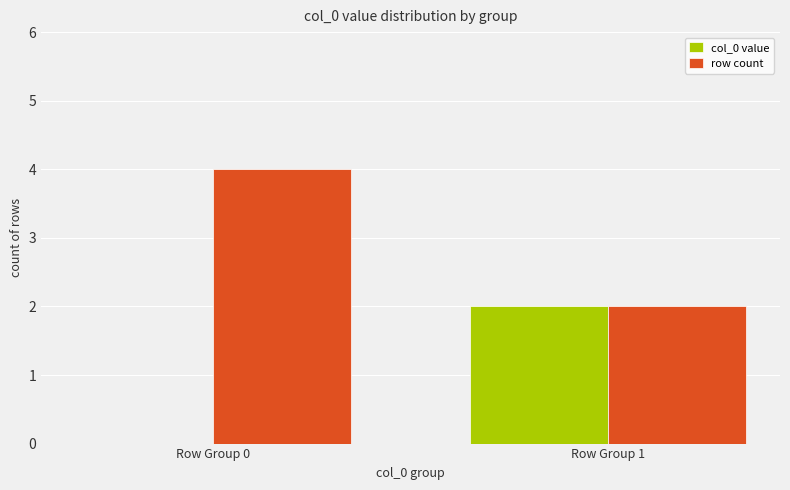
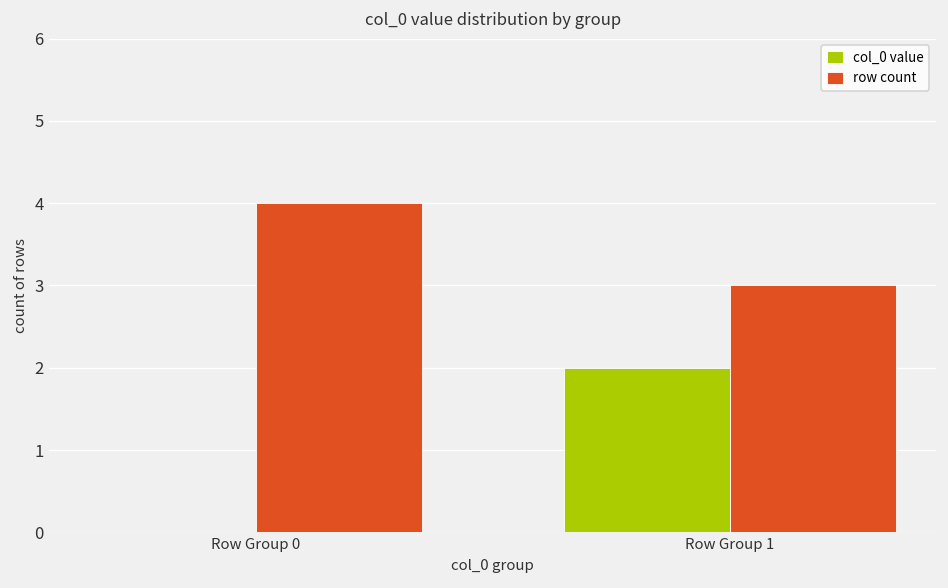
  {
    "col_0 value": {
      "Row Group 0": 0,
      "Row Group 1": 2
    },
    "row count": {
      "Row Group 0": 4,
-     "Row Group 1": 2
+     "Row Group 1": 3
    }
  }
